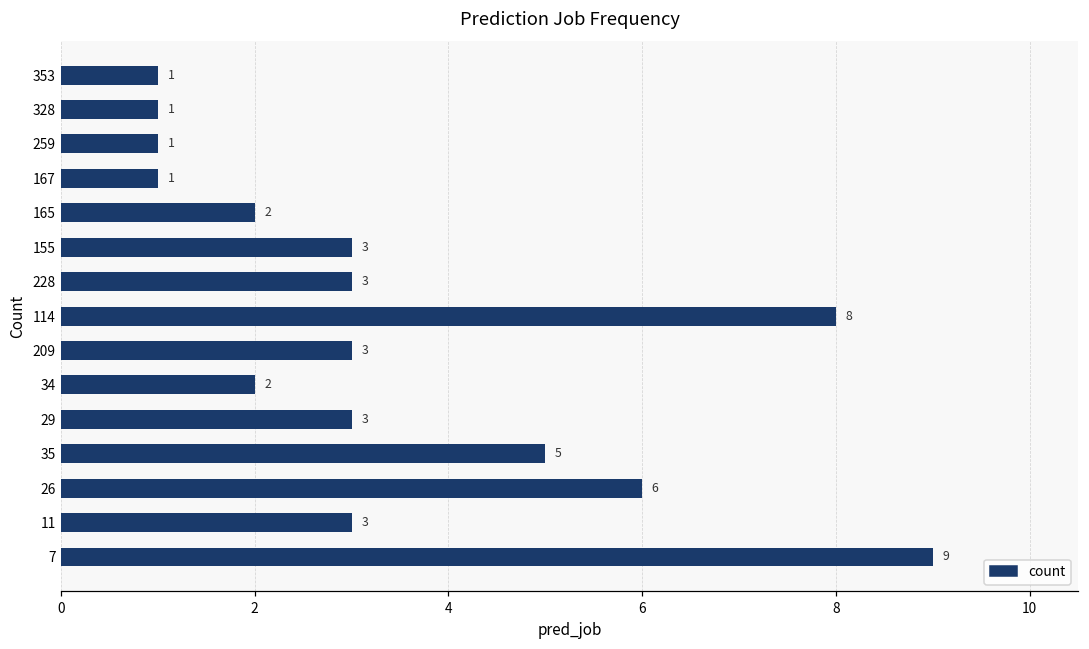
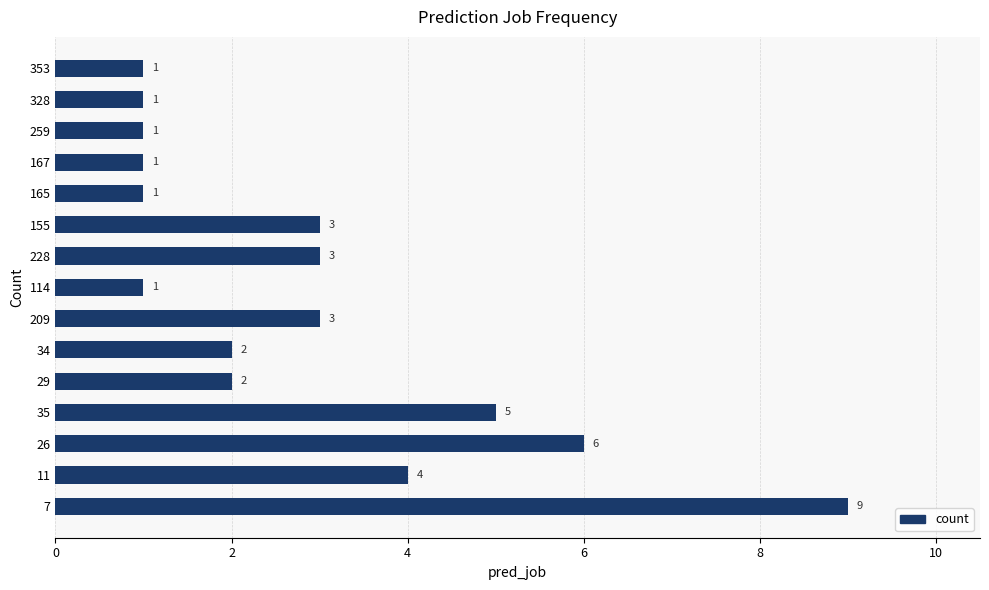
  {
    "353": 1,
    "328": 1,
    "259": 1,
    "167": 1,
-   "165": 2,
+   "165": 1,
    "155": 3,
    "228": 3,
-   "114": 8,
+   "114": 1,
    "209": 3,
    "34": 2,
-   "29": 3,
+   "29": 2,
    "35": 5,
    "26": 6,
-   "11": 3,
+   "11": 4,
    "7": 9
  }
